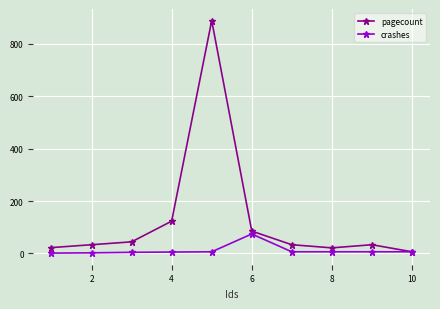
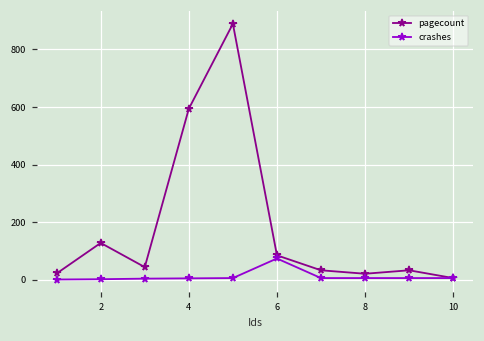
  {
    "pagecount": {
-     "2": 30,
-     "4": 120,
+     "2": 130,
+     "4": 590,
      "6": 90,
      "8": 20
    },
    "crashes": {
      "2": 0,
      "4": 10,
      "6": 70,
      "8": 10
    }
  }
